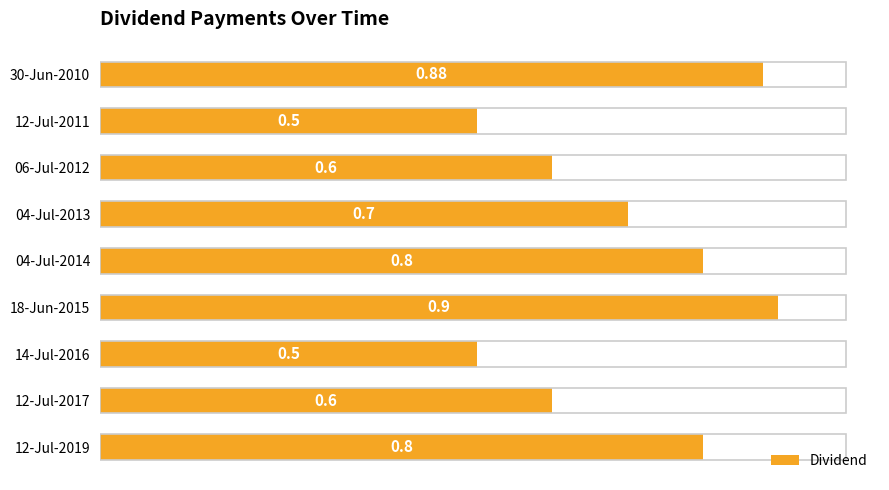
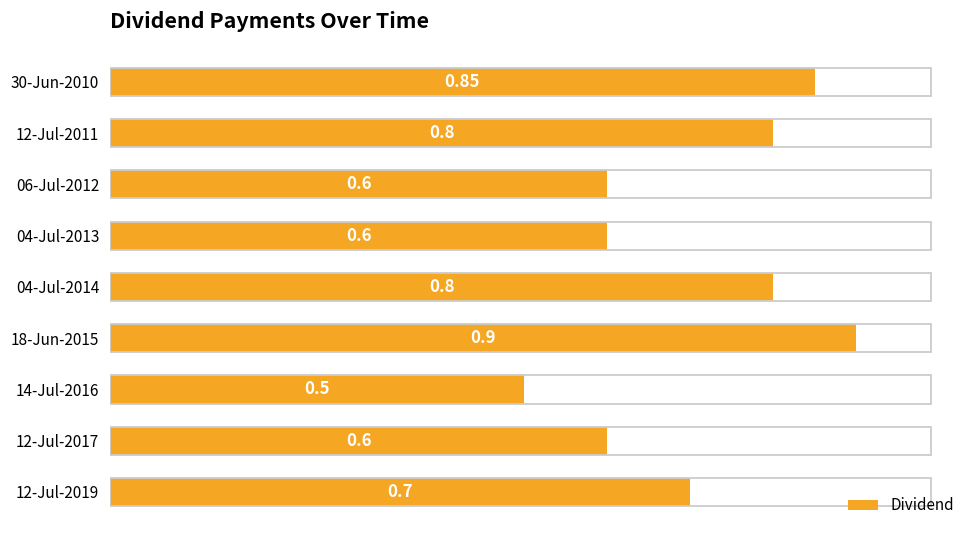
  {
-   "30-Jun-2010": 0.88,
-   "12-Jul-2011": 0.5,
+   "30-Jun-2010": 0.85,
+   "12-Jul-2011": 0.8,
    "06-Jul-2012": 0.6,
-   "04-Jul-2013": 0.7,
+   "04-Jul-2013": 0.6,
    "04-Jul-2014": 0.8,
    "18-Jun-2015": 0.9,
    "14-Jul-2016": 0.5,
    "12-Jul-2017": 0.6,
-   "12-Jul-2019": 0.8
+   "12-Jul-2019": 0.7
  }
